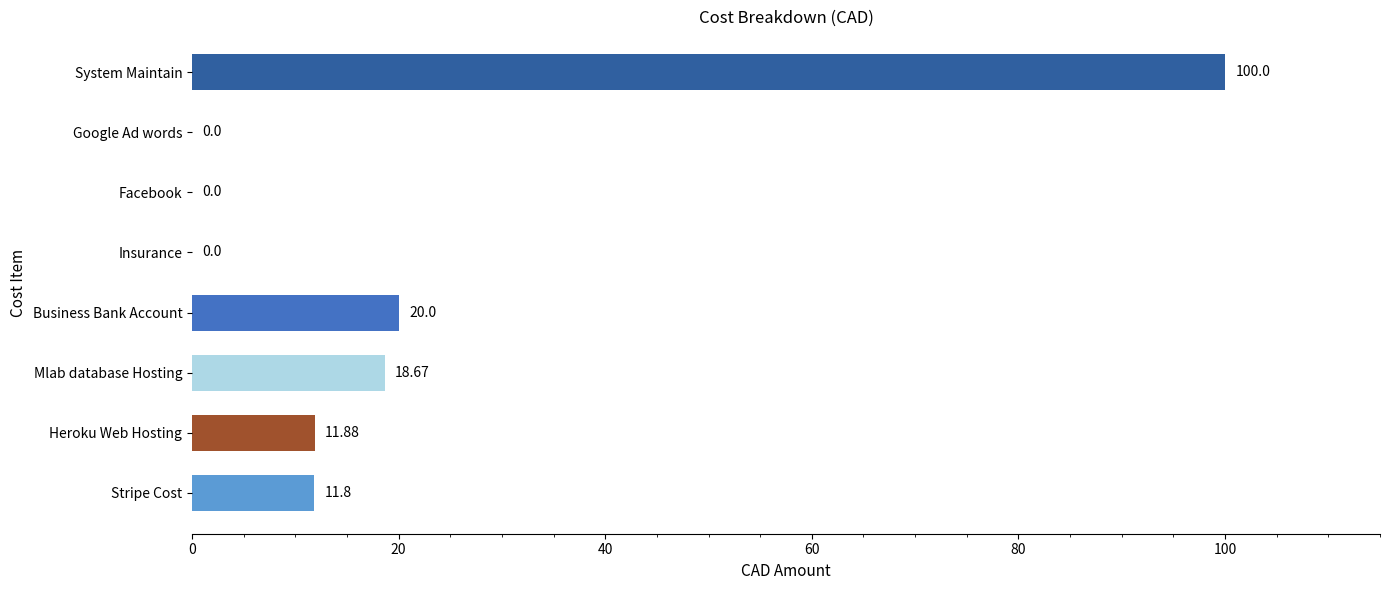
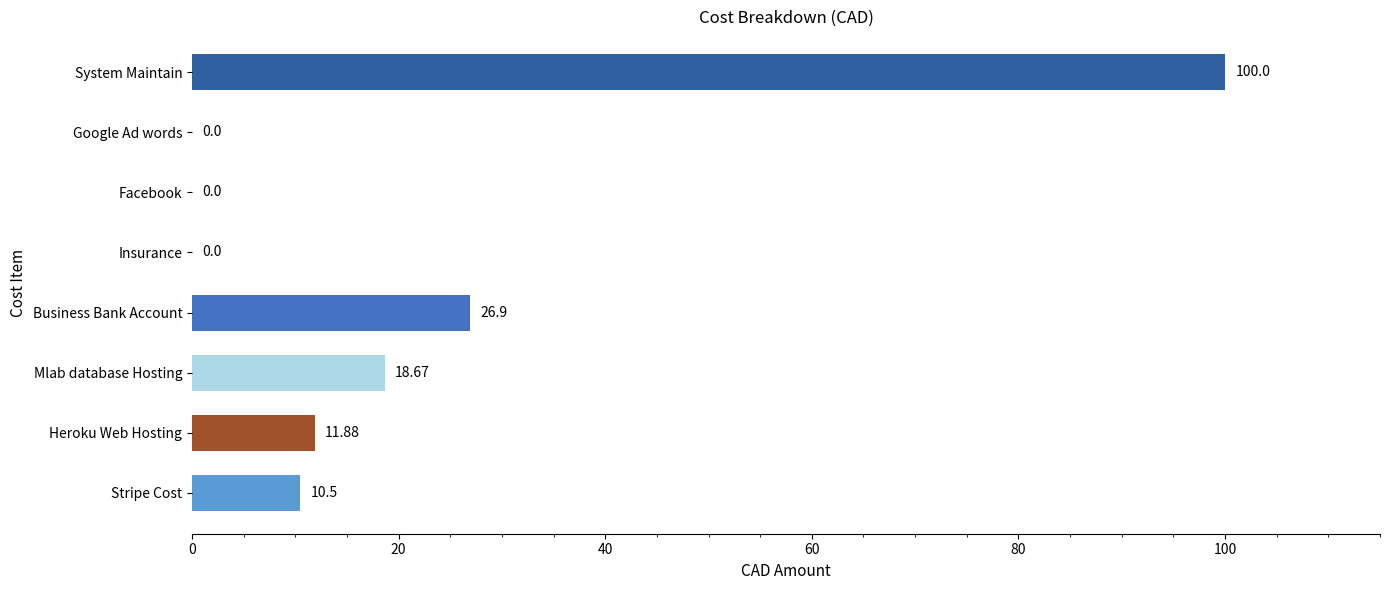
  {
    "System Maintain": 100.0,
    "Google Ad words": 0.0,
    "Facebook": 0.0,
    "Insurance": 0.0,
-   "Business Bank Account": 20.0,
+   "Business Bank Account": 26.9,
    "Mlab database Hosting": 18.67,
    "Heroku Web Hosting": 11.88,
-   "Stripe Cost": 11.8
+   "Stripe Cost": 10.5
  }
